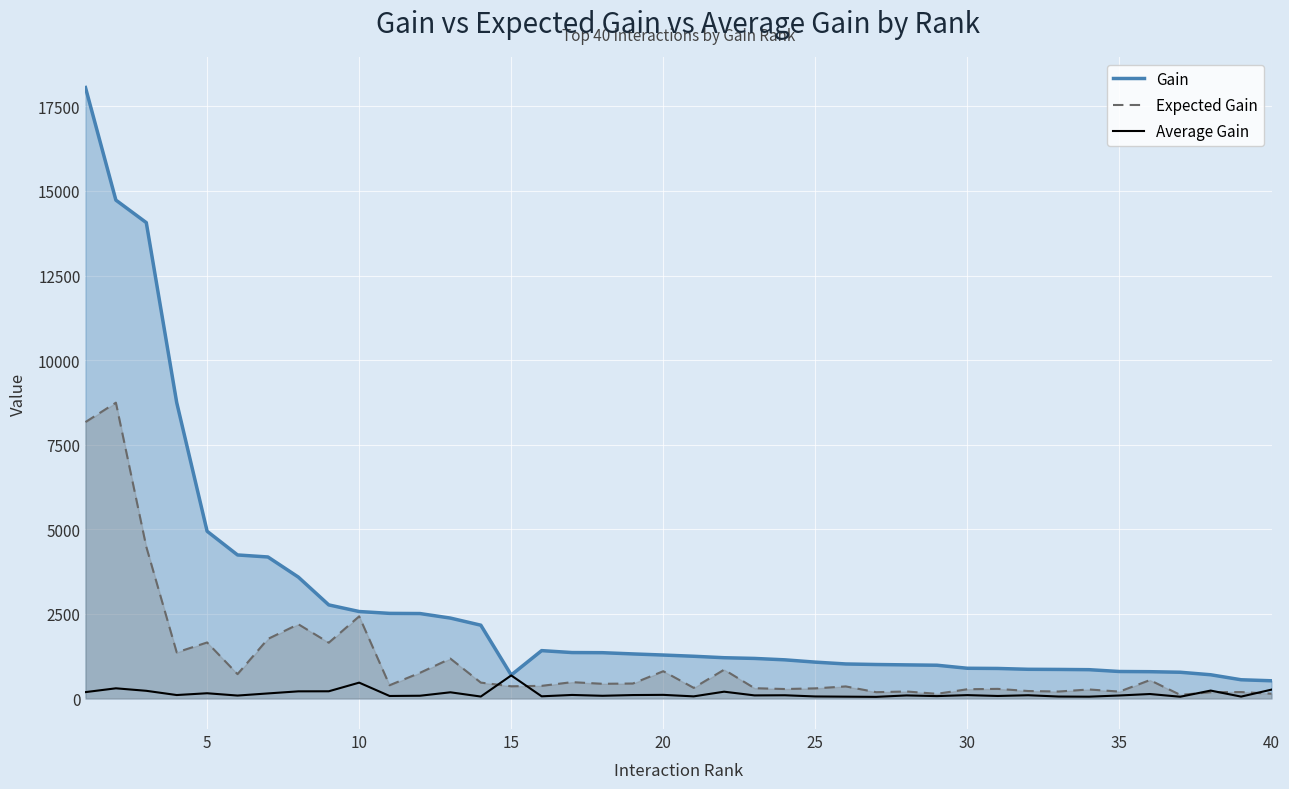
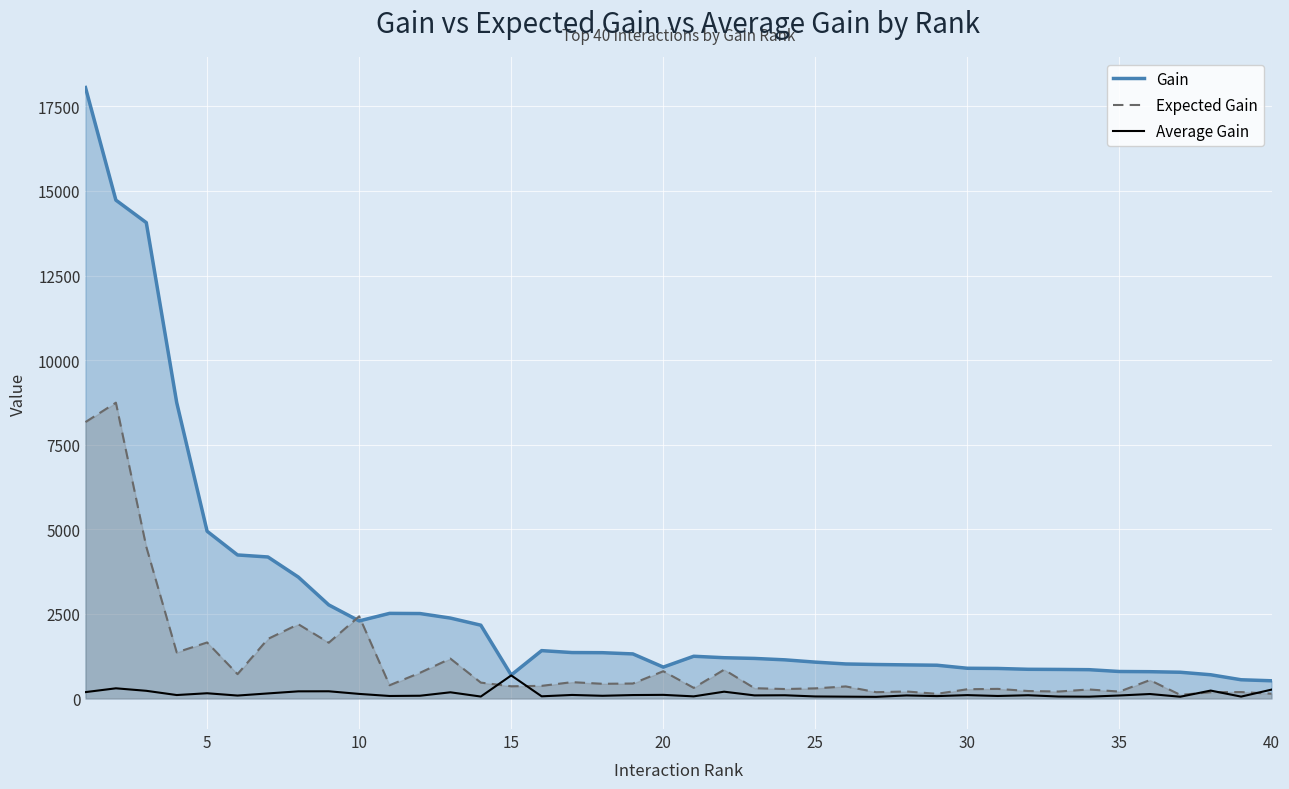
  {
    "Gain": {
      "5": 4900,
-     "10": 2600,
-     "20": 1300,
+     "10": 2300,
+     "20": 900,
      "25": 1100,
      "30": 900,
      "35": 800,
      "40": 500
    },
    "Expected Gain": {
      "5": 1700,
      "10": 2400,
      "15": 400,
      "20": 800,
      "25": 300,
      "30": 300,
      "35": 200,
      "40": 100
    },
    "Average Gain": {
      "5": 200,
-     "10": 500,
+     "10": 100,
      "20": 100,
      "25": 100,
      "30": 100,
      "35": 100,
      "40": 300
    }
  }
